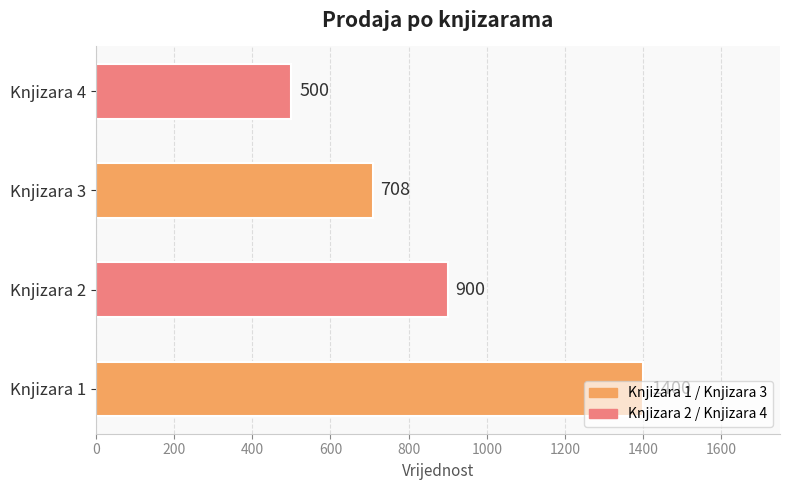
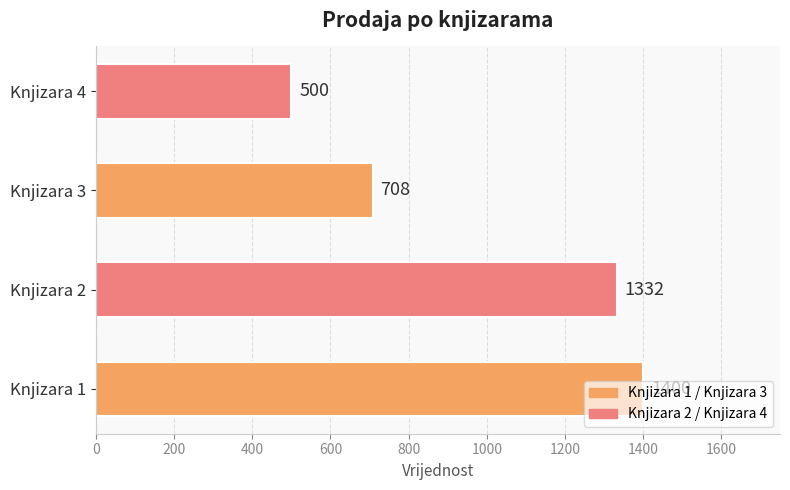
  {
    "Knjizara 4": 500,
    "Knjizara 3": 708,
-   "Knjizara 2": 900
+   "Knjizara 2": 1332
  }
